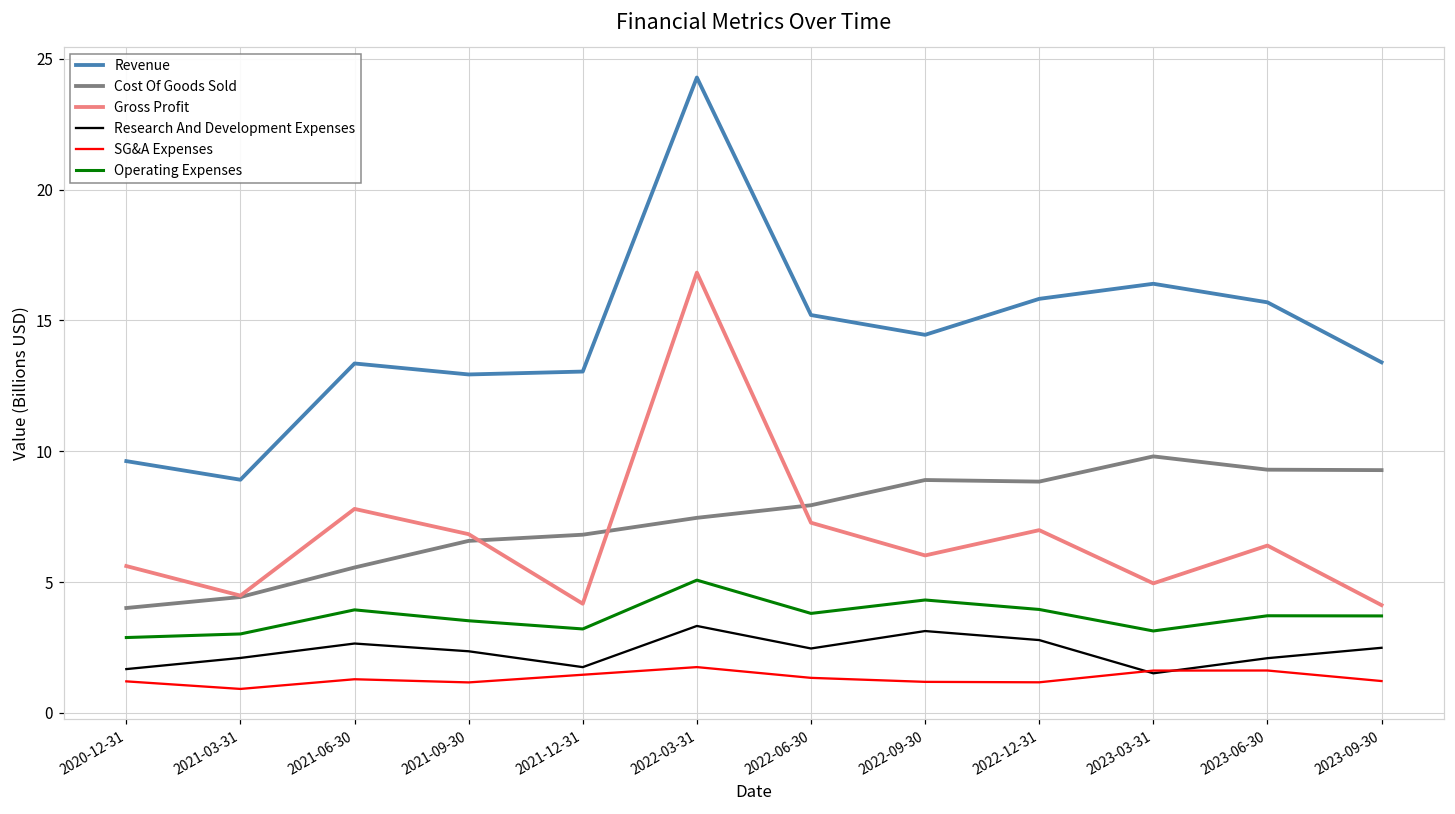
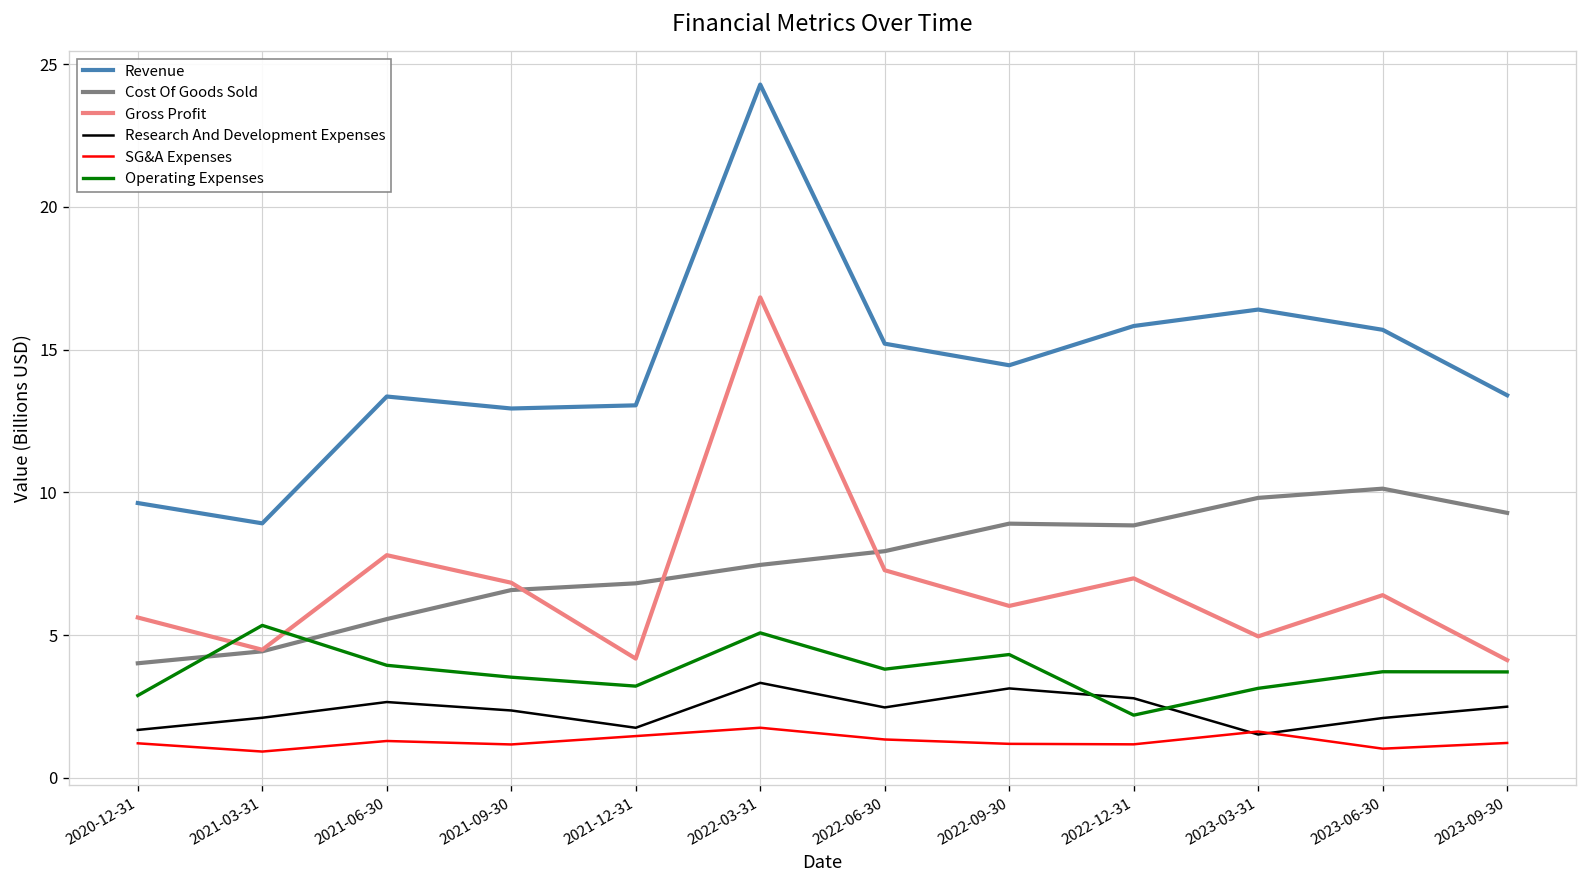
  {
    "Revenue": {
      "2020-12-31": 9.6,
      "2021-03-31": 8.9,
      "2021-06-30": 13.4,
      "2021-09-30": 12.9,
      "2021-12-31": 13.0,
      "2022-03-31": 24.3,
      "2022-06-30": 15.2,
      "2022-09-30": 14.5,
      "2022-12-31": 15.8,
      "2023-03-31": 16.4,
      "2023-06-30": 15.7,
      "2023-09-30": 13.4
    },
    "Cost Of Goods Sold": {
      "2020-12-31": 4.0,
      "2021-06-30": 5.6,
      "2021-09-30": 6.6,
      "2021-12-31": 6.8,
      "2022-03-31": 7.5,
      "2022-06-30": 7.9,
      "2022-09-30": 8.9,
      "2022-12-31": 8.8,
      "2023-03-31": 9.8,
-     "2023-06-30": 9.3,
+     "2023-06-30": 10.1,
      "2023-09-30": 9.3
    },
    "Gross Profit": {
      "2020-12-31": 5.6,
      "2021-06-30": 7.8,
      "2021-09-30": 6.8,
      "2021-12-31": 4.2,
      "2022-03-31": 16.8,
      "2022-06-30": 7.3,
      "2022-09-30": 6.0,
      "2022-12-31": 7.0,
      "2023-03-31": 5.0,
      "2023-06-30": 6.4,
      "2023-09-30": 4.1
    },
    "Research And Development Expenses": {
      "2020-12-31": 1.7,
      "2021-03-31": 2.1,
      "2021-06-30": 2.7,
      "2021-09-30": 2.4,
      "2021-12-31": 1.8,
      "2022-03-31": 3.3,
      "2022-06-30": 2.5,
      "2022-09-30": 3.1,
      "2022-12-31": 2.8,
      "2023-06-30": 2.1,
      "2023-09-30": 2.5
    },
    "SG&A Expenses": {
      "2020-12-31": 1.2,
      "2021-03-31": 0.9,
      "2021-06-30": 1.3,
      "2021-09-30": 1.2,
      "2021-12-31": 1.5,
      "2022-03-31": 1.8,
      "2022-06-30": 1.3,
      "2022-09-30": 1.2,
      "2022-12-31": 1.2,
-     "2023-06-30": 1.6,
+     "2023-06-30": 1.0,
      "2023-09-30": 1.2
    },
    "Operating Expenses": {
      "2020-12-31": 2.9,
-     "2021-03-31": 3.0,
+     "2021-03-31": 5.3,
      "2021-06-30": 3.9,
      "2021-09-30": 3.5,
      "2021-12-31": 3.2,
      "2022-03-31": 5.1,
      "2022-06-30": 3.8,
      "2022-09-30": 4.3,
-     "2022-12-31": 4.0,
+     "2022-12-31": 2.2,
      "2023-03-31": 3.1,
      "2023-06-30": 3.7,
      "2023-09-30": 3.7
    }
  }
